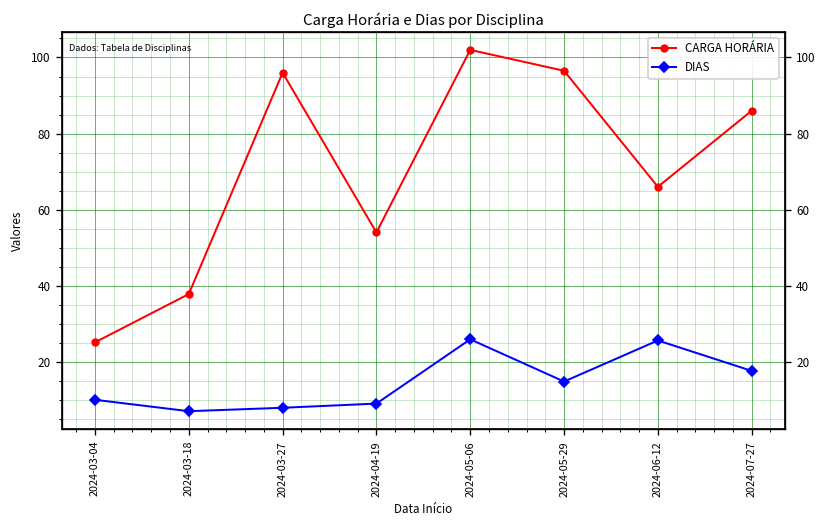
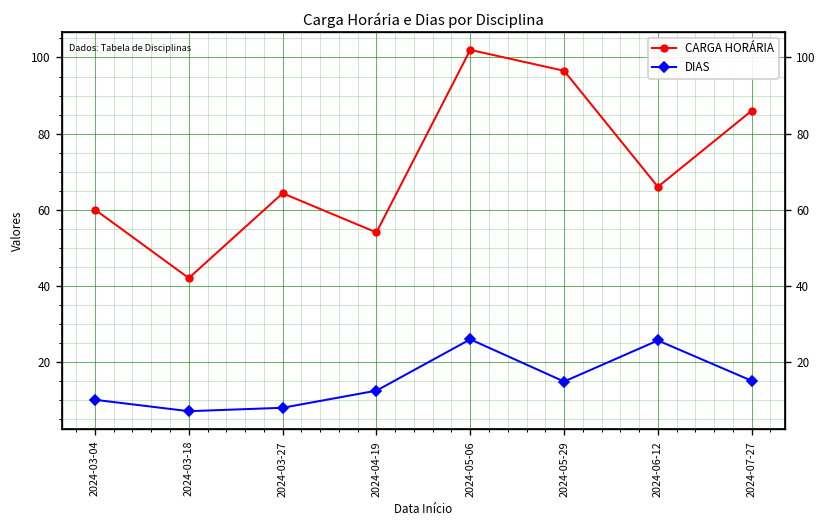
  {
    "CARGA HORÁRIA": {
-     "2024-03-04": 25,
-     "2024-03-18": 38,
-     "2024-03-27": 96,
+     "2024-03-04": 60,
+     "2024-03-18": 42,
+     "2024-03-27": 64,
      "2024-04-19": 54,
      "2024-05-06": 102,
      "2024-05-29": 97,
      "2024-06-12": 66,
      "2024-07-27": 86
    },
    "DIAS": {
      "2024-03-04": 10,
      "2024-03-18": 7,
      "2024-03-27": 8,
-     "2024-04-19": 9,
+     "2024-04-19": 12,
      "2024-05-06": 26,
      "2024-05-29": 15,
      "2024-06-12": 26,
-     "2024-07-27": 18
+     "2024-07-27": 15
    }
  }
